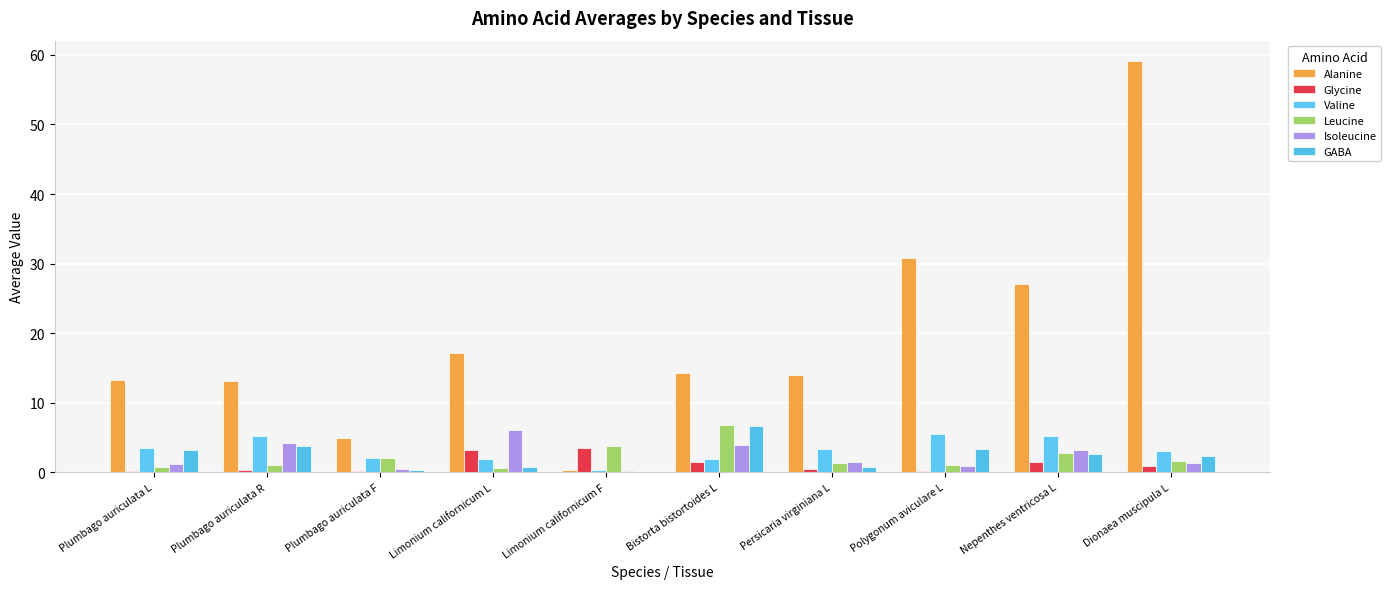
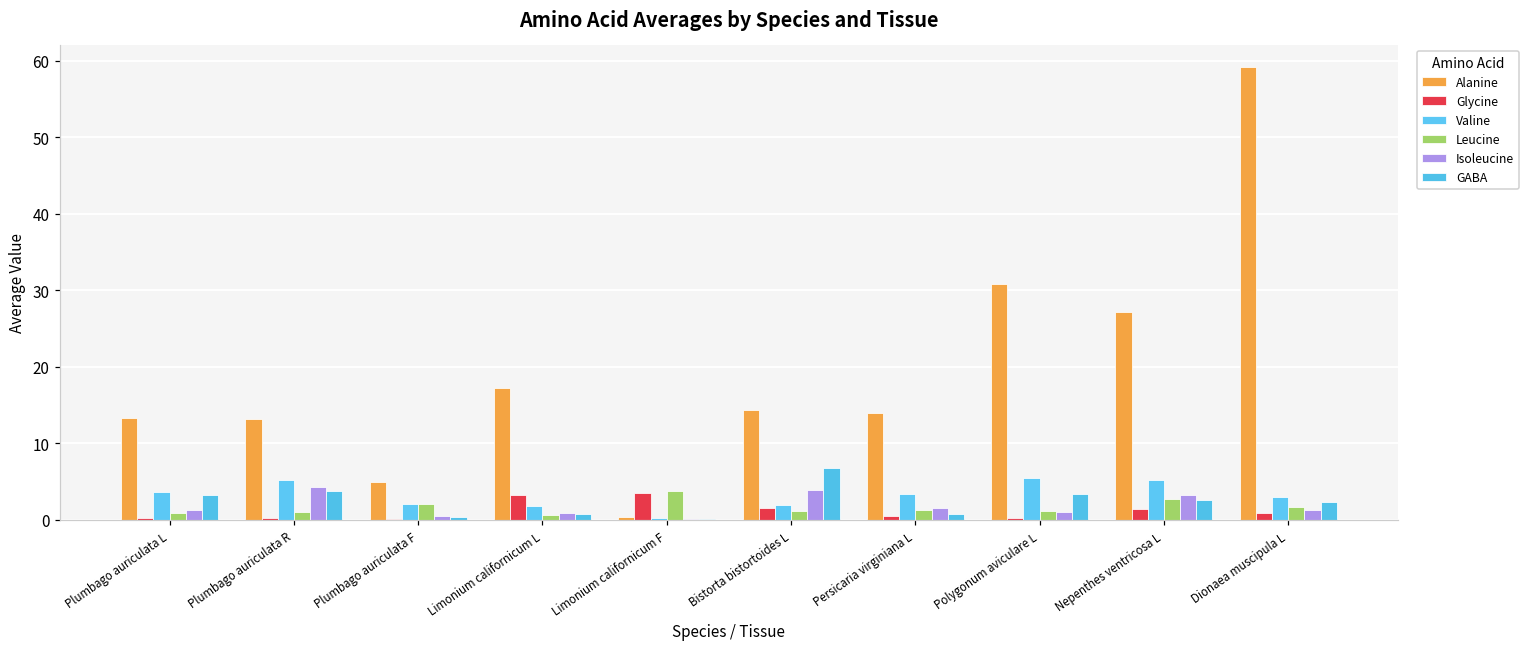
  {
    "Alanine": {
      "Plumbago auriculata L": 13,
      "Plumbago auriculata R": 13,
      "Plumbago auriculata F": 5,
      "Limonium californicum L": 17,
      "Limonium californicum F": 0,
      "Bistorta bistortoides L": 14,
      "Persicaria virginiana L": 14,
      "Polygonum aviculare L": 31,
      "Nepenthes ventricosa L": 27,
      "Dionaea muscipula L": 59
    },
    "Glycine": {
      "Limonium californicum L": 3,
      "Limonium californicum F": 3,
      "Bistorta bistortoides L": 1,
      "Persicaria virginiana L": 0,
      "Nepenthes ventricosa L": 1,
      "Dionaea muscipula L": 1
    },
    "Leucine": {
      "Plumbago auriculata L": 1,
      "Plumbago auriculata R": 1,
      "Plumbago auriculata F": 2,
      "Limonium californicum L": 1,
      "Limonium californicum F": 4,
-     "Bistorta bistortoides L": 7,
+     "Bistorta bistortoides L": 1,
      "Persicaria virginiana L": 1,
      "Polygonum aviculare L": 1,
      "Nepenthes ventricosa L": 3,
      "Dionaea muscipula L": 2
    },
    "Isoleucine": {
      "Plumbago auriculata L": 1,
      "Plumbago auriculata R": 4,
      "Plumbago auriculata F": 0,
-     "Limonium californicum L": 6,
+     "Limonium californicum L": 1,
      "Bistorta bistortoides L": 4,
      "Persicaria virginiana L": 1,
      "Polygonum aviculare L": 1,
      "Nepenthes ventricosa L": 3,
      "Dionaea muscipula L": 1
    }
  }
